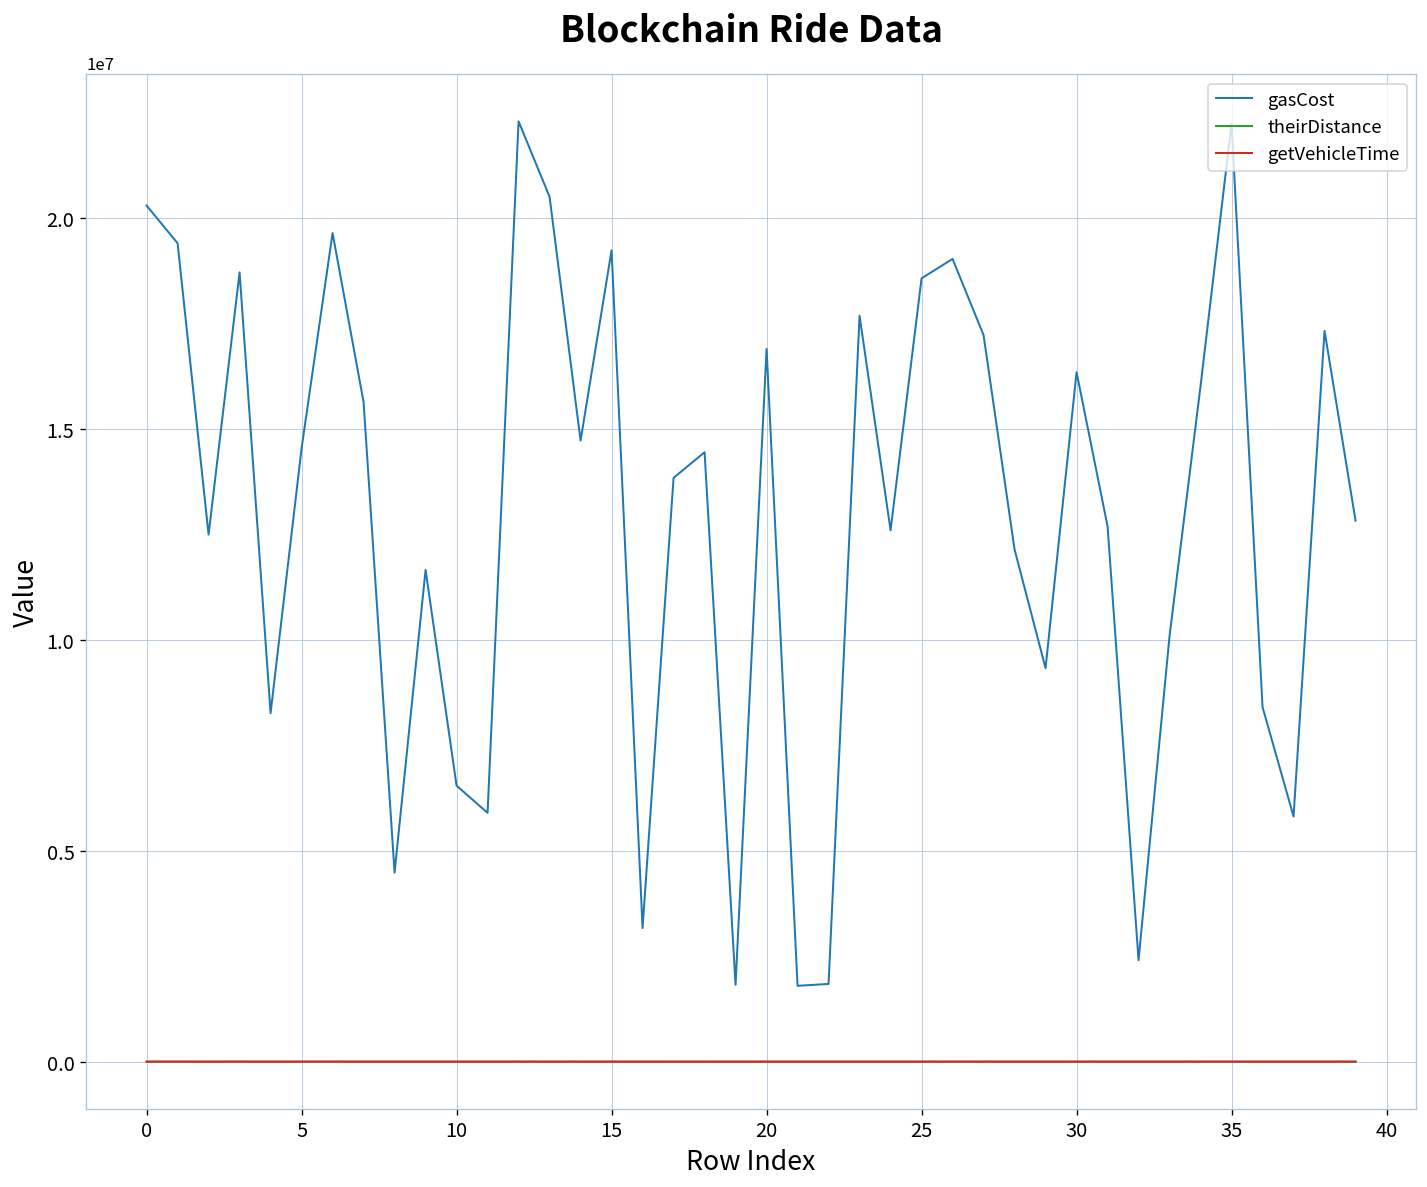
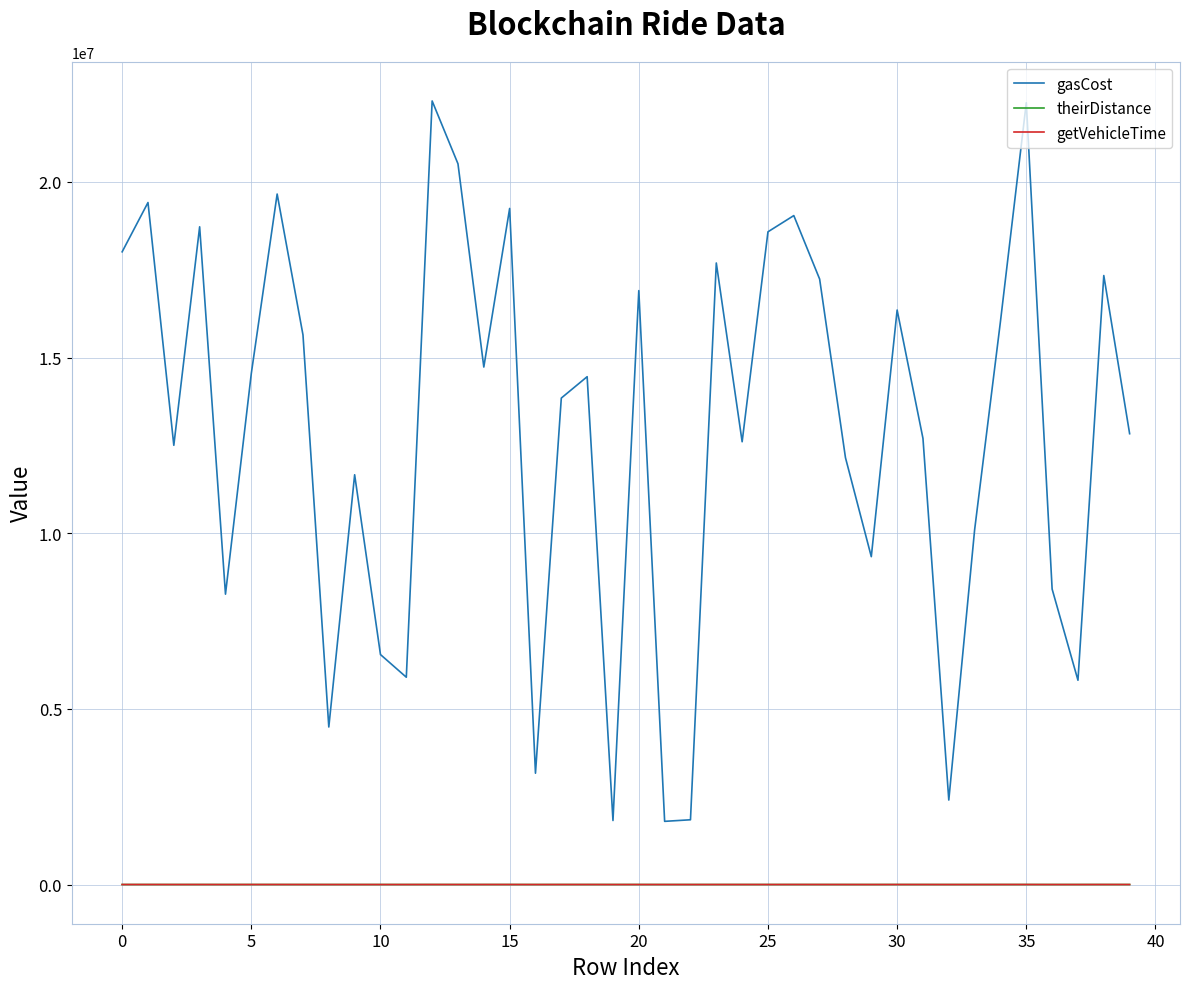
  {
    "gasCost": {
-     "0": 20300000,
+     "0": 18000000,
      "5": 14500000,
      "10": 6500000,
      "15": 19200000,
      "20": 16900000,
      "25": 18600000,
      "30": 16400000
    },
    "getVehicleTime": {
      "0": 0,
      "5": 0,
      "10": 0,
      "15": 0,
      "20": 0,
      "25": 0,
      "30": 0,
      "35": 0
    }
  }
